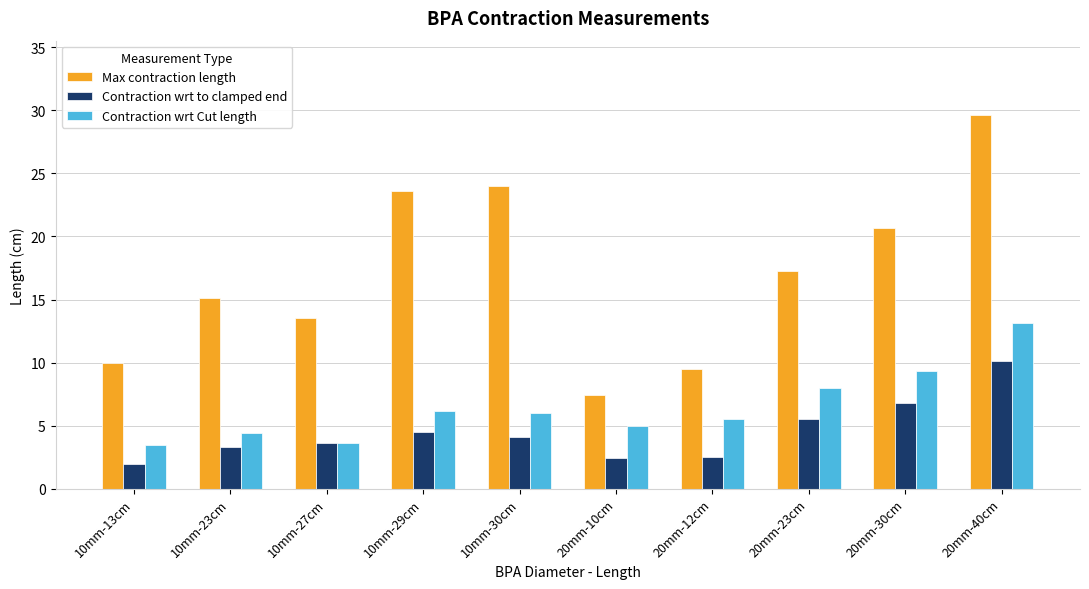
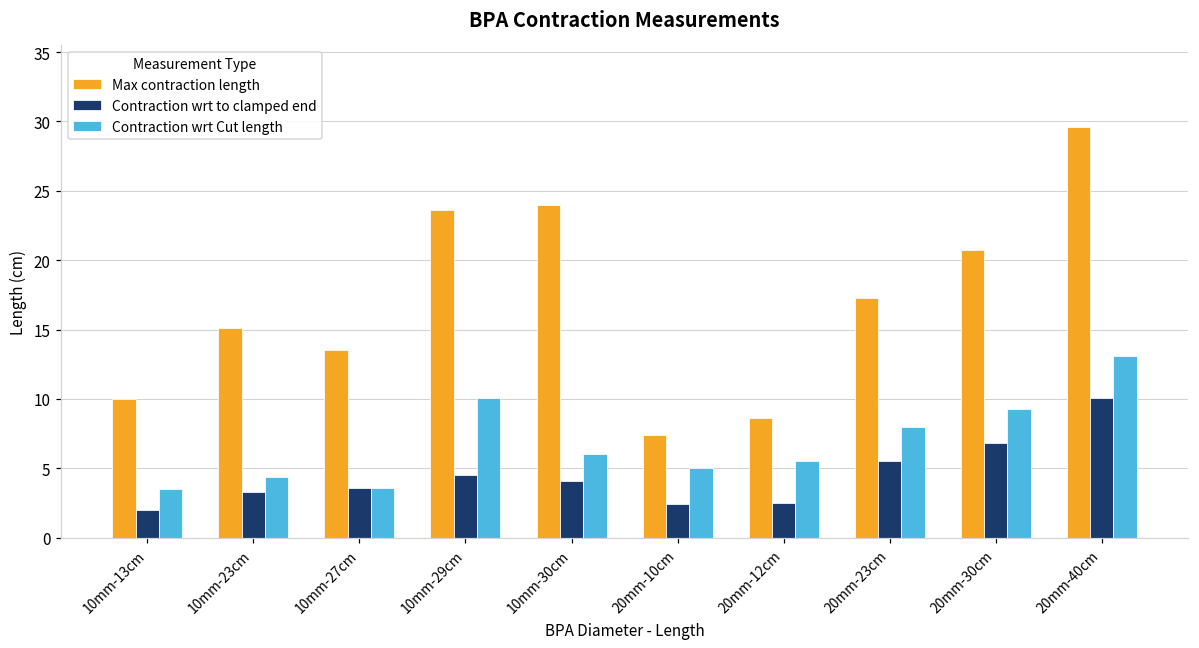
  {
    "Max contraction length": {
      "10mm-13cm": 10.0,
      "10mm-23cm": 15.1,
      "10mm-27cm": 13.5,
      "10mm-29cm": 23.6,
      "10mm-30cm": 24.0,
      "20mm-10cm": 7.4,
-     "20mm-12cm": 9.5,
+     "20mm-12cm": 8.6,
      "20mm-23cm": 17.3,
      "20mm-30cm": 20.7,
      "20mm-40cm": 29.6
    },
    "Contraction wrt to clamped end": {
      "10mm-13cm": 2.0,
      "10mm-23cm": 3.3,
      "10mm-27cm": 3.6,
      "10mm-29cm": 4.5,
      "10mm-30cm": 4.1,
      "20mm-10cm": 2.4,
      "20mm-12cm": 2.5,
      "20mm-23cm": 5.5,
      "20mm-30cm": 6.8,
      "20mm-40cm": 10.1
    },
    "Contraction wrt Cut length": {
      "10mm-13cm": 3.5,
      "10mm-23cm": 4.4,
      "10mm-27cm": 3.6,
-     "10mm-29cm": 6.2,
+     "10mm-29cm": 10.1,
      "10mm-30cm": 6.0,
      "20mm-10cm": 5.0,
      "20mm-12cm": 5.5,
      "20mm-23cm": 8.0,
      "20mm-30cm": 9.3,
      "20mm-40cm": 13.1
    }
  }
